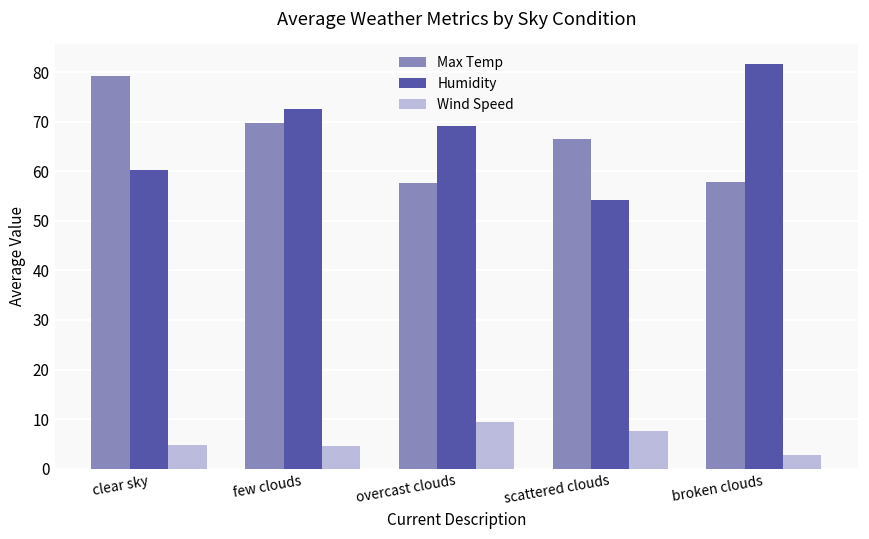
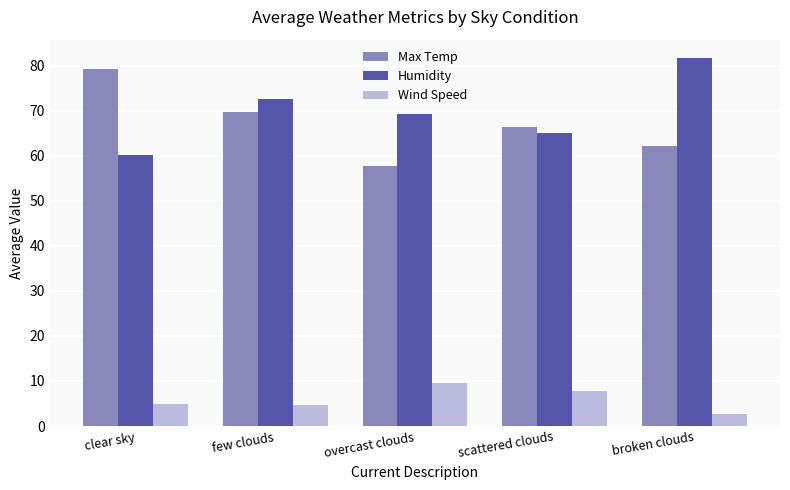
  {
    "Max Temp": {
      "clear sky": 79,
      "few clouds": 70,
      "overcast clouds": 58,
      "scattered clouds": 66,
-     "broken clouds": 58
+     "broken clouds": 62
    },
    "Humidity": {
      "clear sky": 60,
      "few clouds": 73,
      "overcast clouds": 69,
-     "scattered clouds": 54,
+     "scattered clouds": 65,
      "broken clouds": 82
    },
    "Wind Speed": {
      "clear sky": 5,
      "few clouds": 5,
      "overcast clouds": 10,
      "scattered clouds": 8,
      "broken clouds": 3
    }
  }
